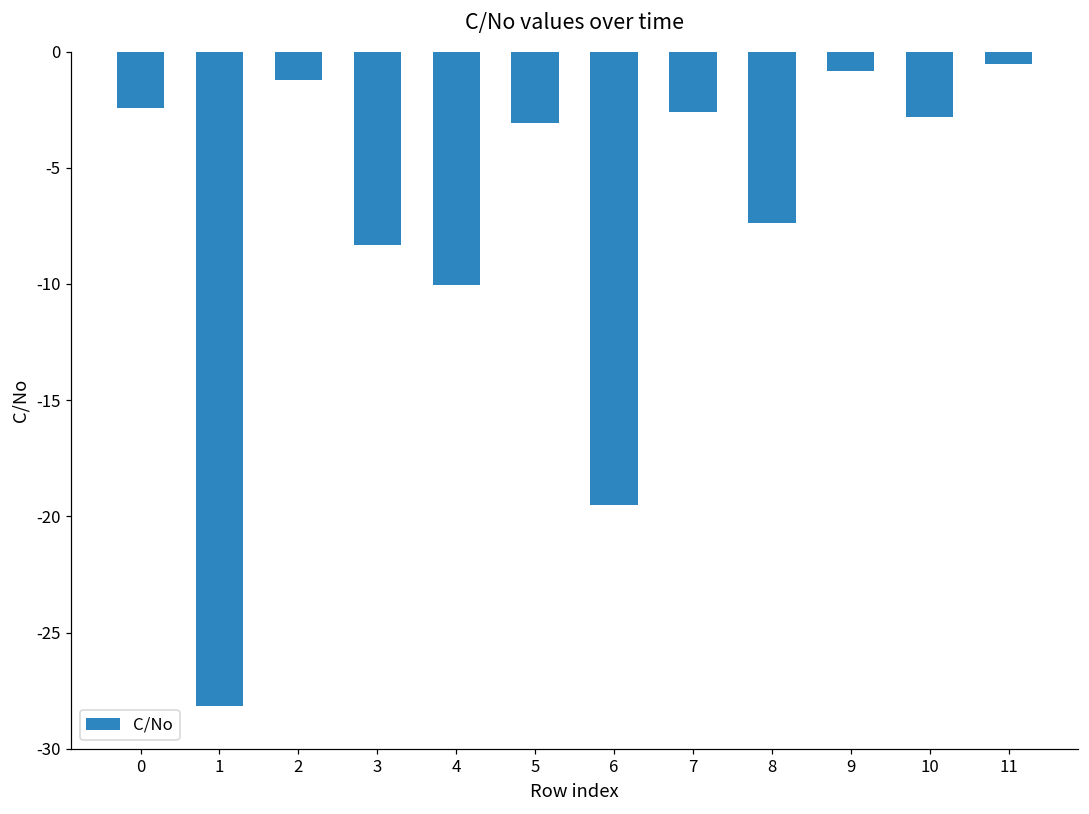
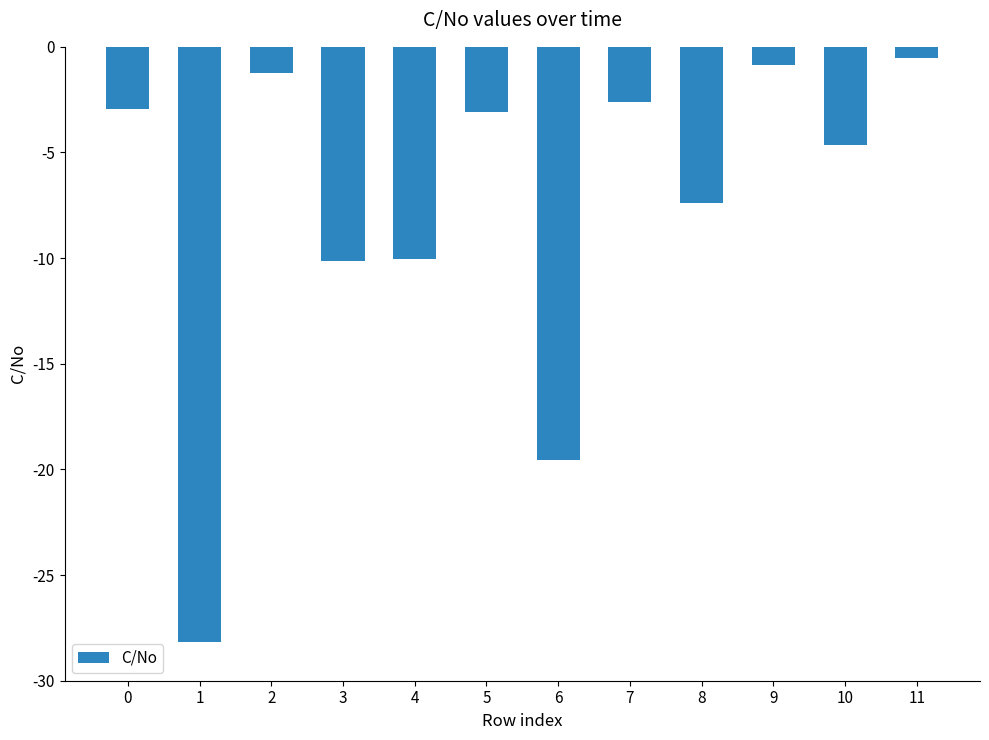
  {
-   "0": -2.4,
+   "0": -2.9,
    "1": -28.2,
    "2": -1.2,
-   "3": -8.3,
+   "3": -10.1,
    "4": -10.1,
    "5": -3.1,
    "6": -19.5,
    "7": -2.6,
    "8": -7.4,
    "9": -0.8,
-   "10": -2.8,
+   "10": -4.6,
    "11": -0.6
  }
